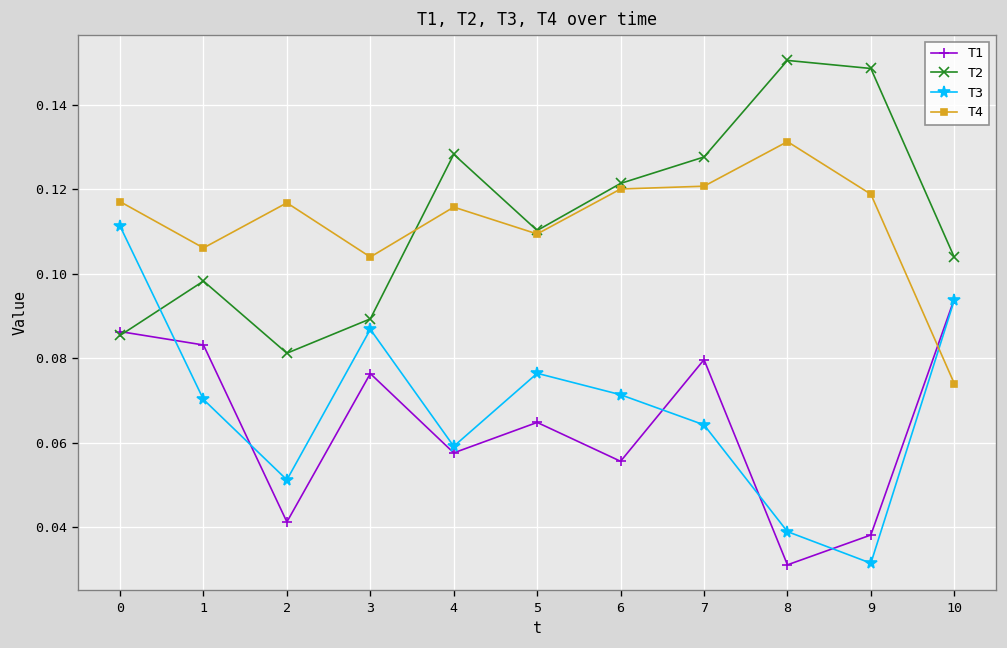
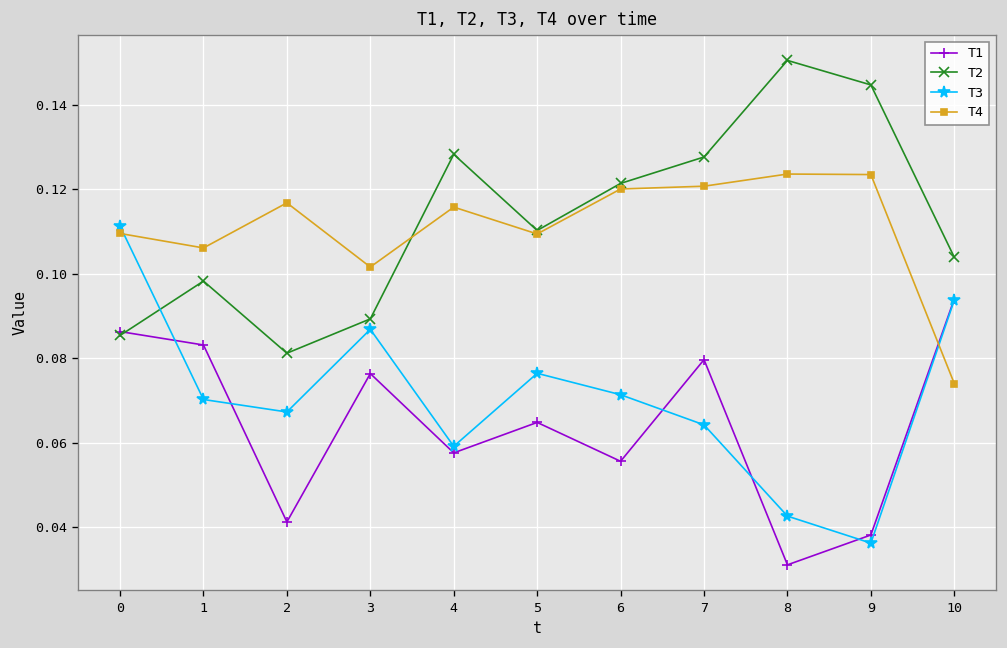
  {
    "T1": {
      "0": 0.086,
      "1": 0.083,
      "2": 0.041,
      "3": 0.076,
      "4": 0.058,
      "5": 0.065,
      "6": 0.056,
      "7": 0.080,
      "8": 0.031,
      "9": 0.038
    },
    "T2": {
      "0": 0.085,
      "1": 0.098,
      "2": 0.081,
      "3": 0.089,
      "4": 0.128,
      "5": 0.110,
      "6": 0.121,
      "7": 0.128,
      "8": 0.151,
-     "9": 0.149,
+     "9": 0.145,
      "10": 0.104
    },
    "T3": {
      "0": 0.111,
      "1": 0.070,
-     "2": 0.051,
+     "2": 0.067,
      "3": 0.087,
      "4": 0.059,
      "5": 0.076,
      "6": 0.071,
      "7": 0.064,
-     "8": 0.039,
-     "9": 0.031
+     "8": 0.043,
+     "9": 0.036
    },
    "T4": {
-     "0": 0.117,
+     "0": 0.110,
      "1": 0.106,
      "2": 0.117,
-     "3": 0.104,
+     "3": 0.102,
      "4": 0.116,
      "5": 0.109,
      "6": 0.120,
      "7": 0.121,
-     "8": 0.131,
-     "9": 0.119,
+     "8": 0.124,
+     "9": 0.124,
      "10": 0.074
    }
  }
